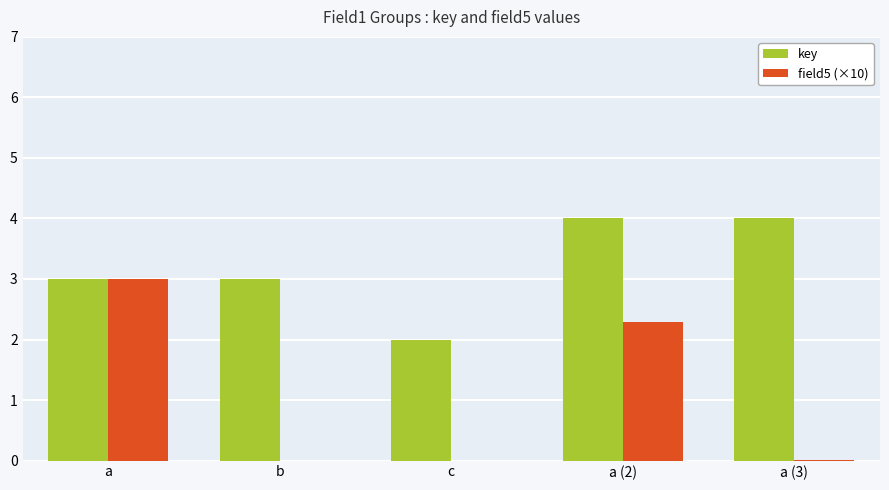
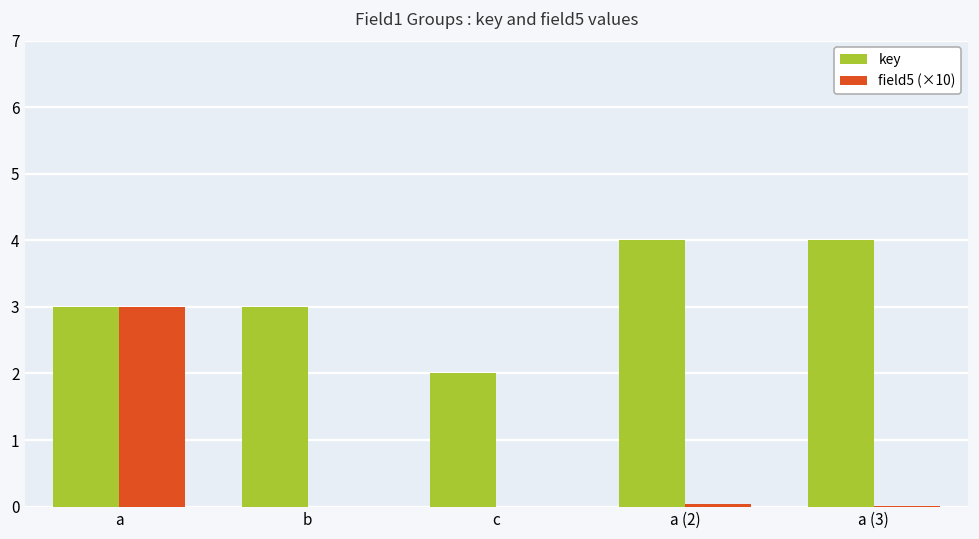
  {
    "key": {
      "a": 3.0,
      "b": 3.0,
      "c": 2.0,
      "a (2)": 4.0,
      "a (3)": 4.0
    },
    "field5 (×10)": {
      "a": 3.0,
      "b": 0.0,
      "c": 0.0,
-     "a (2)": 2.3
+     "a (2)": 0.0
    }
  }
